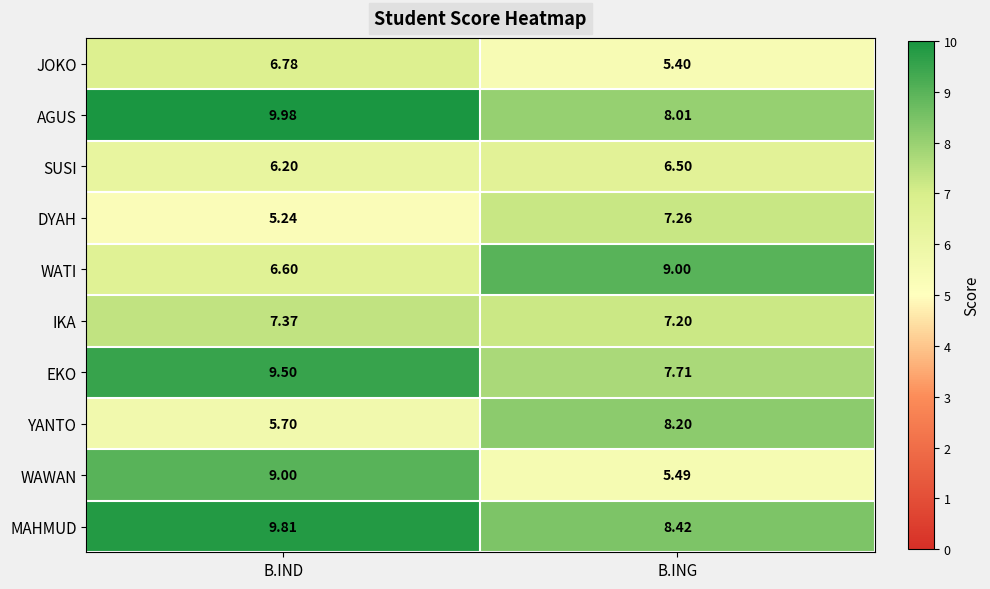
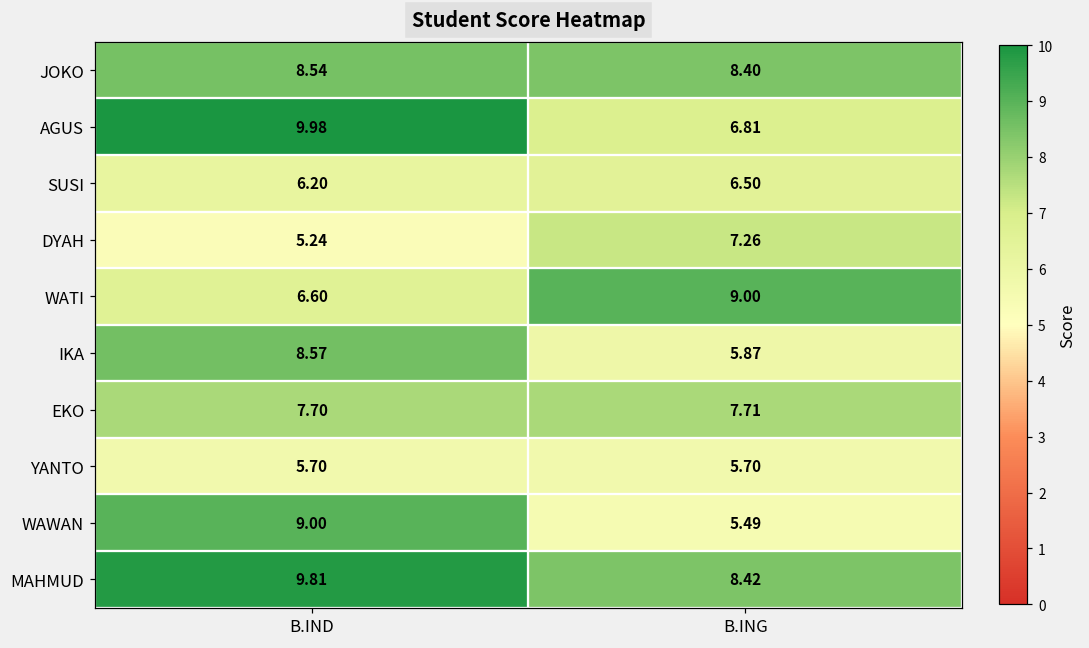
  {
    "JOKO": {
-     "B.IND": 6.78,
-     "B.ING": 5.40
+     "B.IND": 8.54,
+     "B.ING": 8.40
    },
    "AGUS": {
      "B.IND": 9.98,
-     "B.ING": 8.01
+     "B.ING": 6.81
    },
    "SUSI": {
      "B.IND": 6.20,
      "B.ING": 6.50
    },
    "DYAH": {
      "B.IND": 5.24,
      "B.ING": 7.26
    },
    "WATI": {
      "B.IND": 6.60,
      "B.ING": 9.00
    },
    "IKA": {
-     "B.IND": 7.37,
-     "B.ING": 7.20
+     "B.IND": 8.57,
+     "B.ING": 5.87
    },
    "EKO": {
-     "B.IND": 9.50,
+     "B.IND": 7.70,
      "B.ING": 7.71
    },
    "YANTO": {
      "B.IND": 5.70,
-     "B.ING": 8.20
+     "B.ING": 5.70
    },
    "WAWAN": {
      "B.IND": 9.00,
      "B.ING": 5.49
    },
    "MAHMUD": {
      "B.IND": 9.81,
      "B.ING": 8.42
    }
  }
